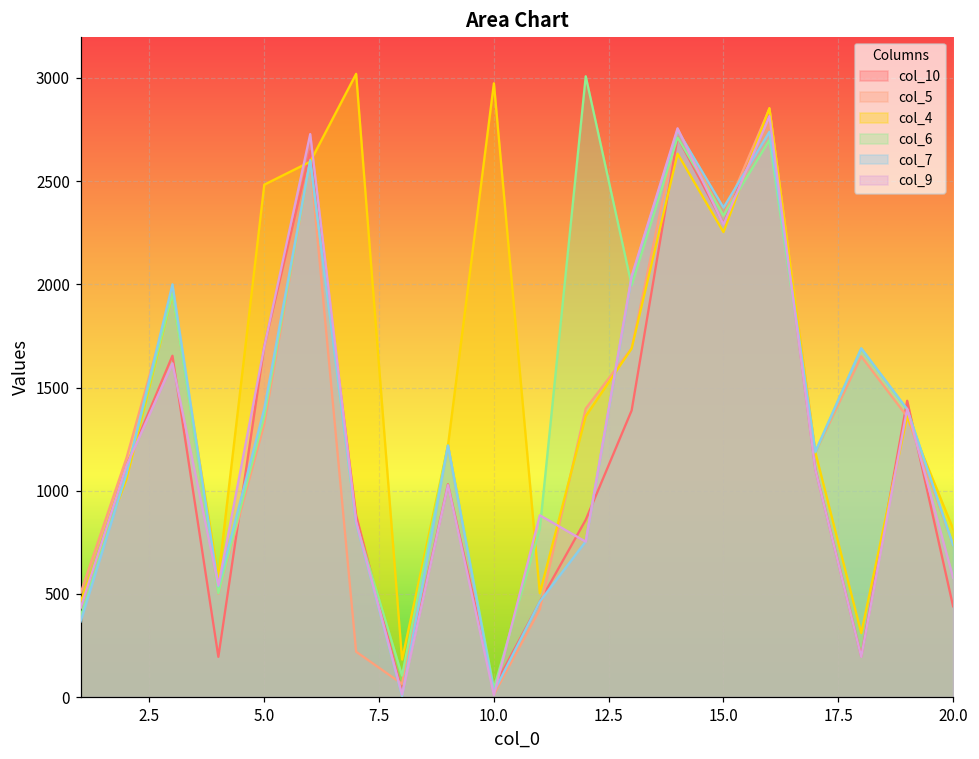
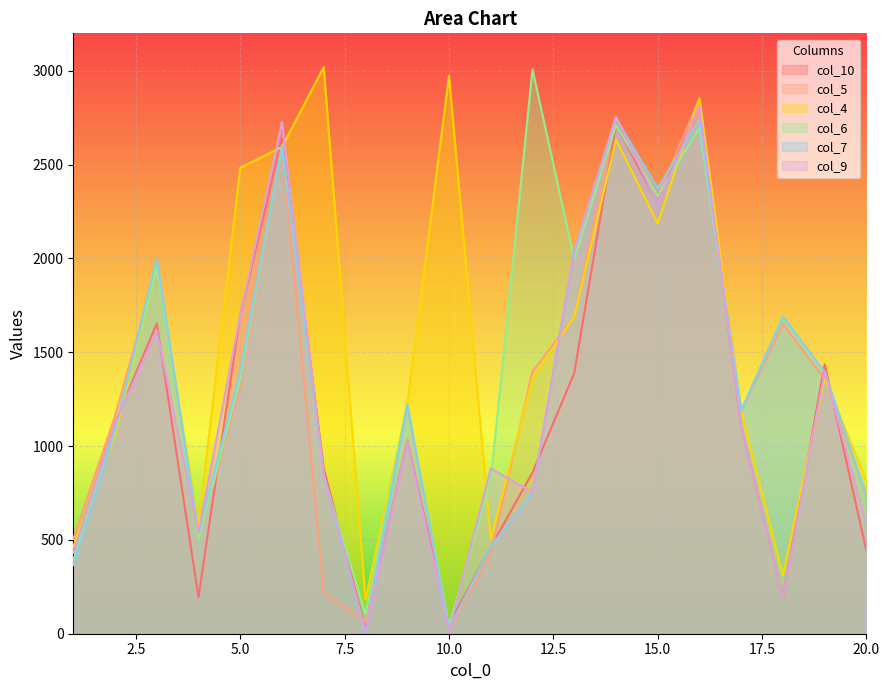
  {
    "col_4": {
      "5.0": 2480,
      "10.0": 2970,
-     "15.0": 2250,
+     "15.0": 2190,
      "20.0": 820
    }
  }
